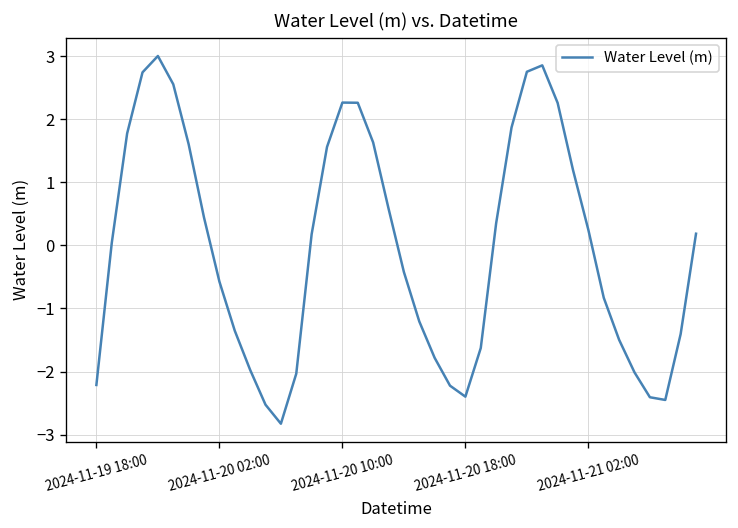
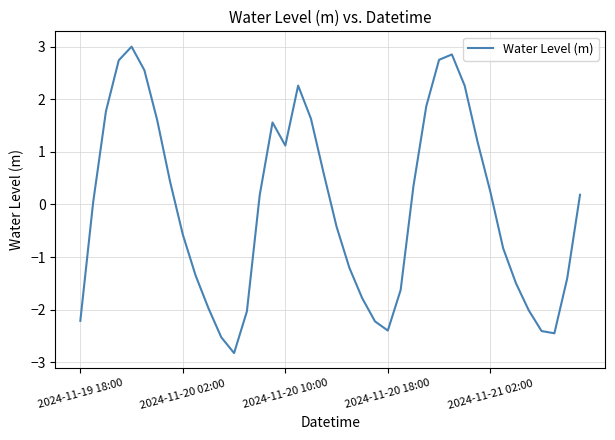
  {
    "2024-11-19 18:00": -2.2,
    "2024-11-20 02:00": -0.6,
-   "2024-11-20 10:00": 2.3,
+   "2024-11-20 10:00": 1.1,
    "2024-11-20 18:00": -2.4,
    "2024-11-21 02:00": 0.2
  }
